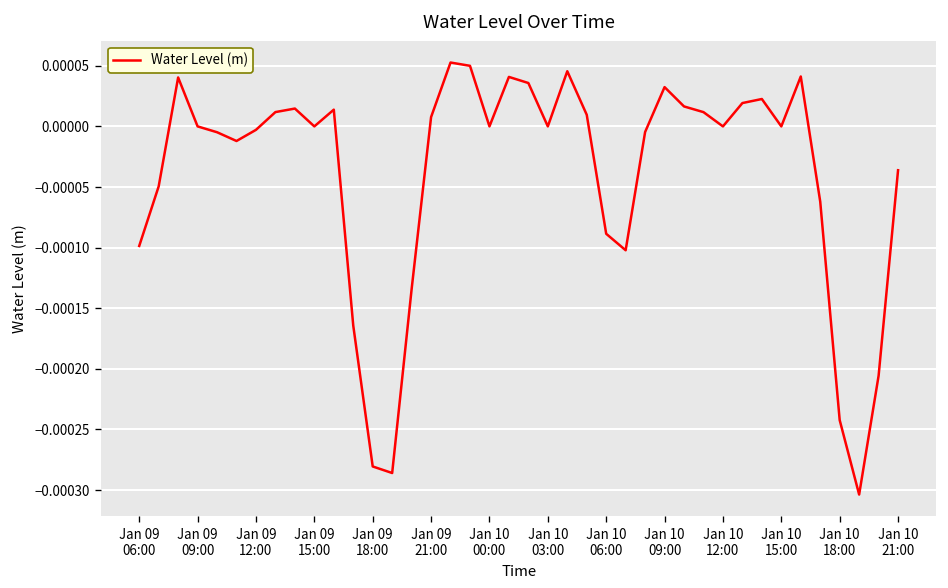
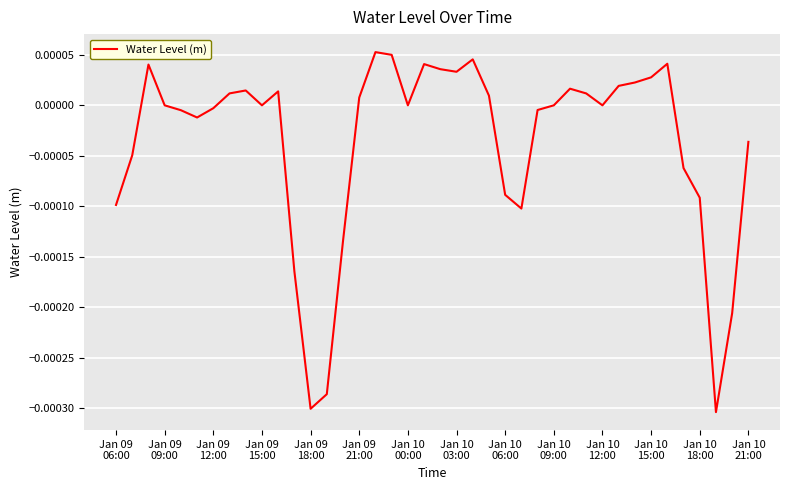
  {
    "Jan 09 06:00": -0.000099,
    "Jan 09 09:00": 0.000000,
    "Jan 09 12:00": -0.000003,
    "Jan 09 15:00": 0.000000,
-   "Jan 09 18:00": -0.000281,
+   "Jan 09 18:00": -0.000300,
    "Jan 09 21:00": 0.000008,
    "Jan 10 00:00": 0.000000,
-   "Jan 10 03:00": 0.00000,
+   "Jan 10 03:00": 0.00003,
    "Jan 10 06:00": -0.000089,
-   "Jan 10 09:00": 0.00003,
+   "Jan 10 09:00": 0.00000,
    "Jan 10 12:00": 0.000000,
-   "Jan 10 15:00": 0.00000,
-   "Jan 10 18:00": -0.000242,
+   "Jan 10 15:00": 0.00003,
+   "Jan 10 18:00": -0.000091,
    "Jan 10 21:00": -0.000036
  }
